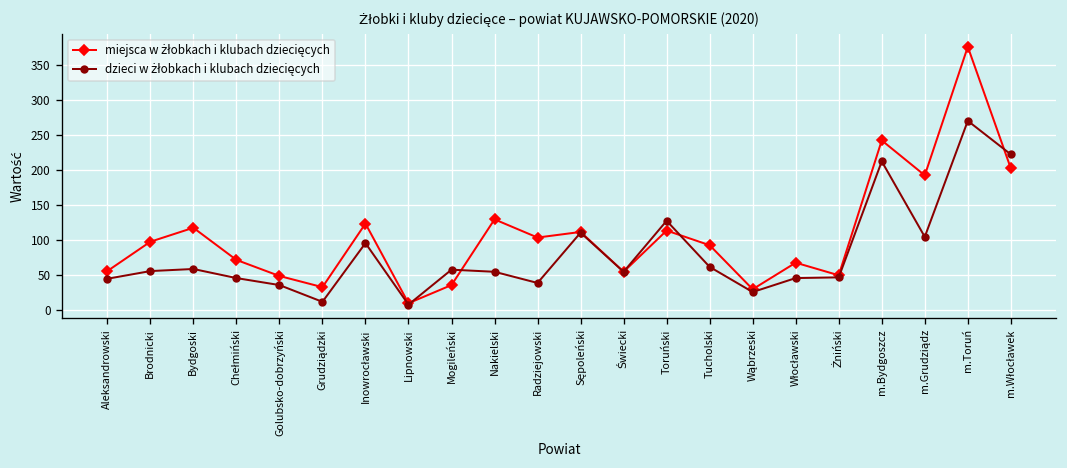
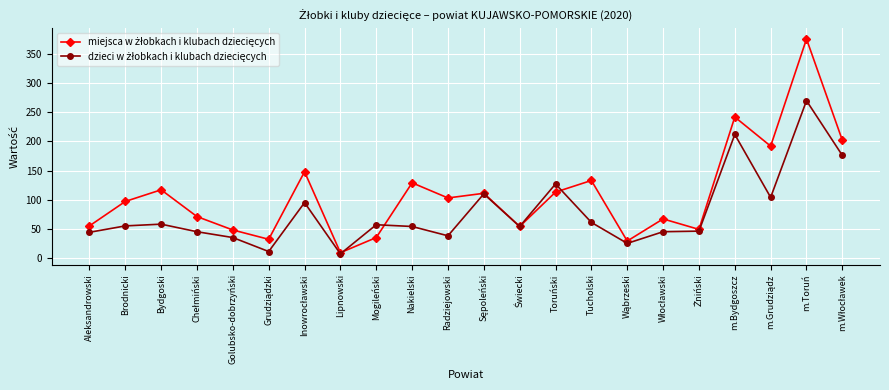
  {
    "miejsca w żłobkach i klubach dziecięcych": {
      "Aleksandrowski": 60,
      "Brodnicki": 100,
      "Bydgoski": 120,
      "Chełmiński": 70,
      "Golubsko-dobrzyński": 50,
      "Grudziądzki": 30,
-     "Inowrocławski": 120,
+     "Inowrocławski": 150,
      "Mogileński": 40,
      "Nakielski": 130,
      "Radziejowski": 100,
      "Toruński": 110,
-     "Tucholski": 90,
+     "Tucholski": 130,
      "Włocławski": 70,
      "m.Bydgoszcz": 240,
      "m.Grudziądz": 190,
      "m.Toruń": 380,
      "m.Włocławek": 200
    },
    "dzieci w żłobkach i klubach dziecięcych": {
      "Aleksandrowski": 40,
      "Brodnicki": 60,
      "Bydgoski": 60,
      "Chełmiński": 50,
      "Golubsko-dobrzyński": 40,
      "Grudziądzki": 10,
      "Inowrocławski": 100,
      "Mogileński": 60,
      "Nakielski": 50,
      "Radziejowski": 40,
      "Toruński": 130,
      "Tucholski": 60,
      "Włocławski": 50,
      "m.Bydgoszcz": 210,
      "m.Grudziądz": 100,
      "m.Toruń": 270,
-     "m.Włocławek": 220
+     "m.Włocławek": 180
    }
  }
